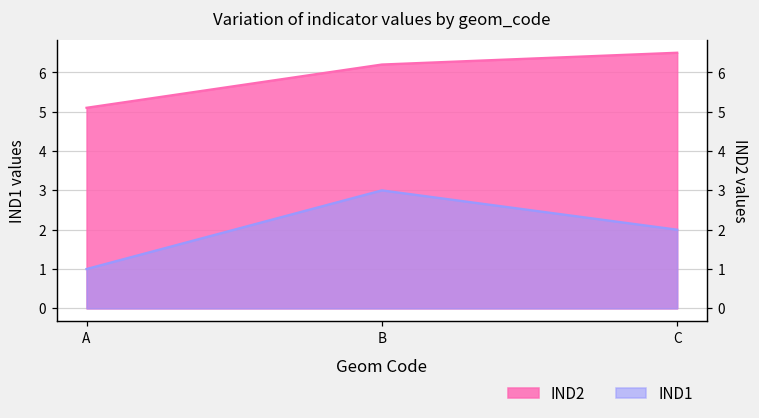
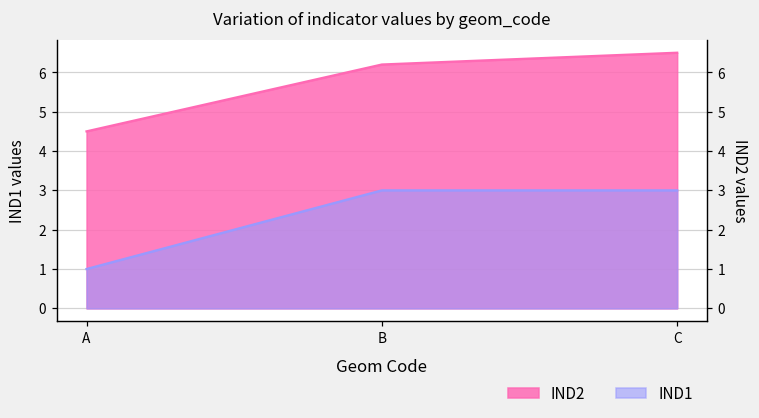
  {
    "IND2": {
-     "A": 5.1,
+     "A": 4.5,
      "B": 6.2,
      "C": 6.5
    },
    "IND1": {
      "A": 1,
      "B": 3,
-     "C": 2
+     "C": 3
    }
  }
